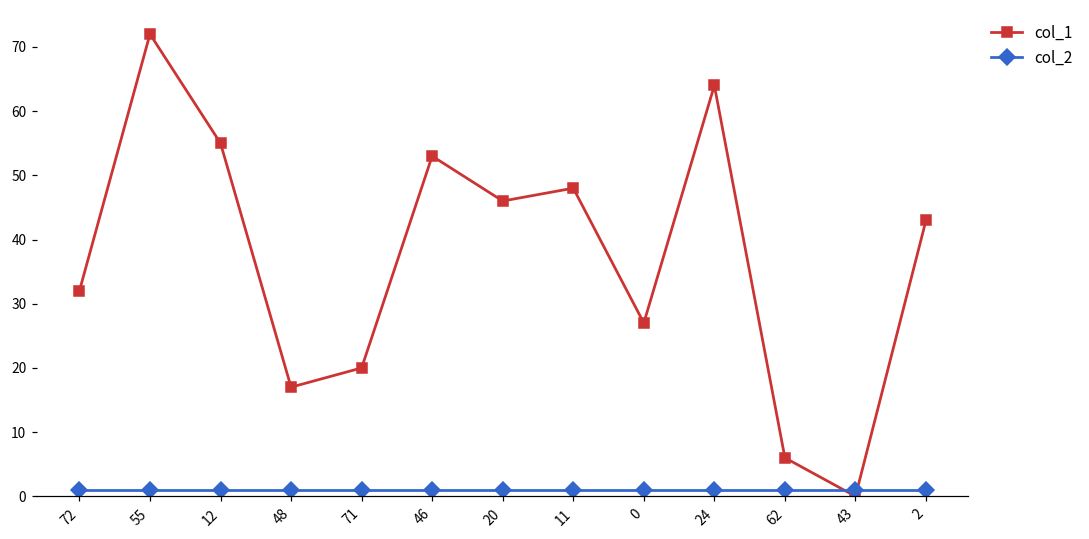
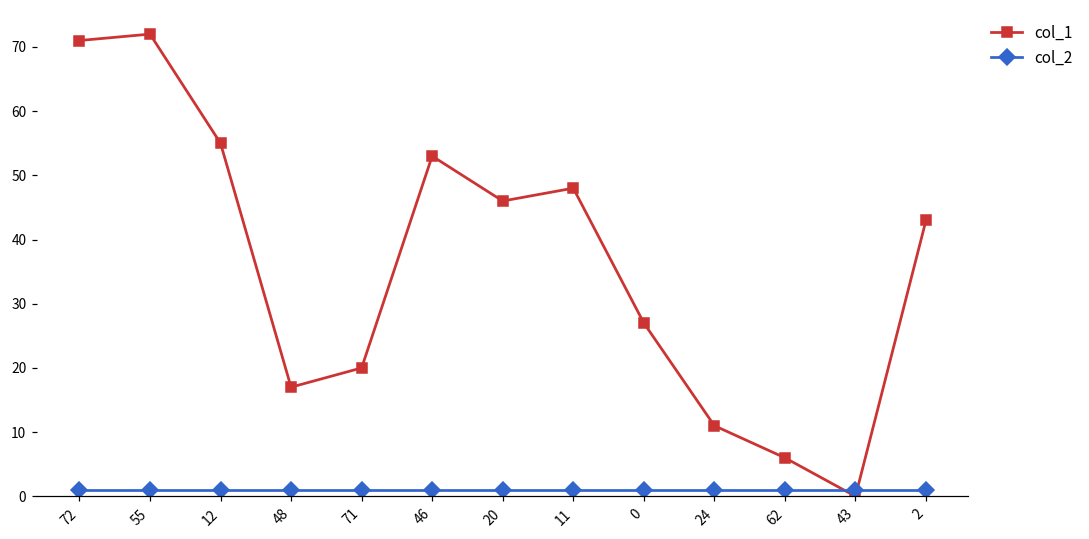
  {
    "col_1": {
-     "72": 32,
+     "72": 71,
      "55": 72,
      "12": 55,
      "48": 17,
      "71": 20,
      "46": 53,
      "20": 46,
      "11": 48,
      "0": 27,
-     "24": 64,
+     "24": 11,
      "62": 6,
      "43": 0,
      "2": 43
    },
    "col_2": {
      "72": 1,
      "55": 1,
      "12": 1,
      "48": 1,
      "71": 1,
      "46": 1,
      "20": 1,
      "11": 1,
      "0": 1,
      "24": 1,
      "62": 1,
      "43": 1,
      "2": 1
    }
  }
